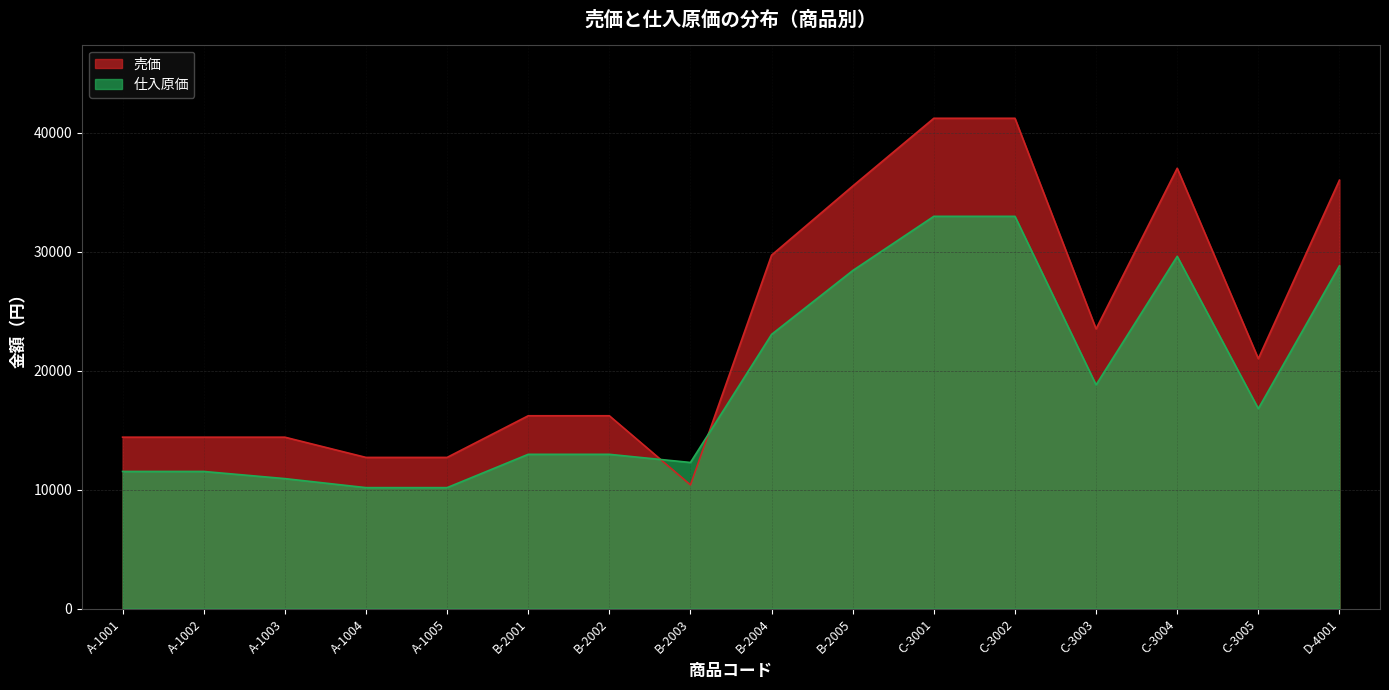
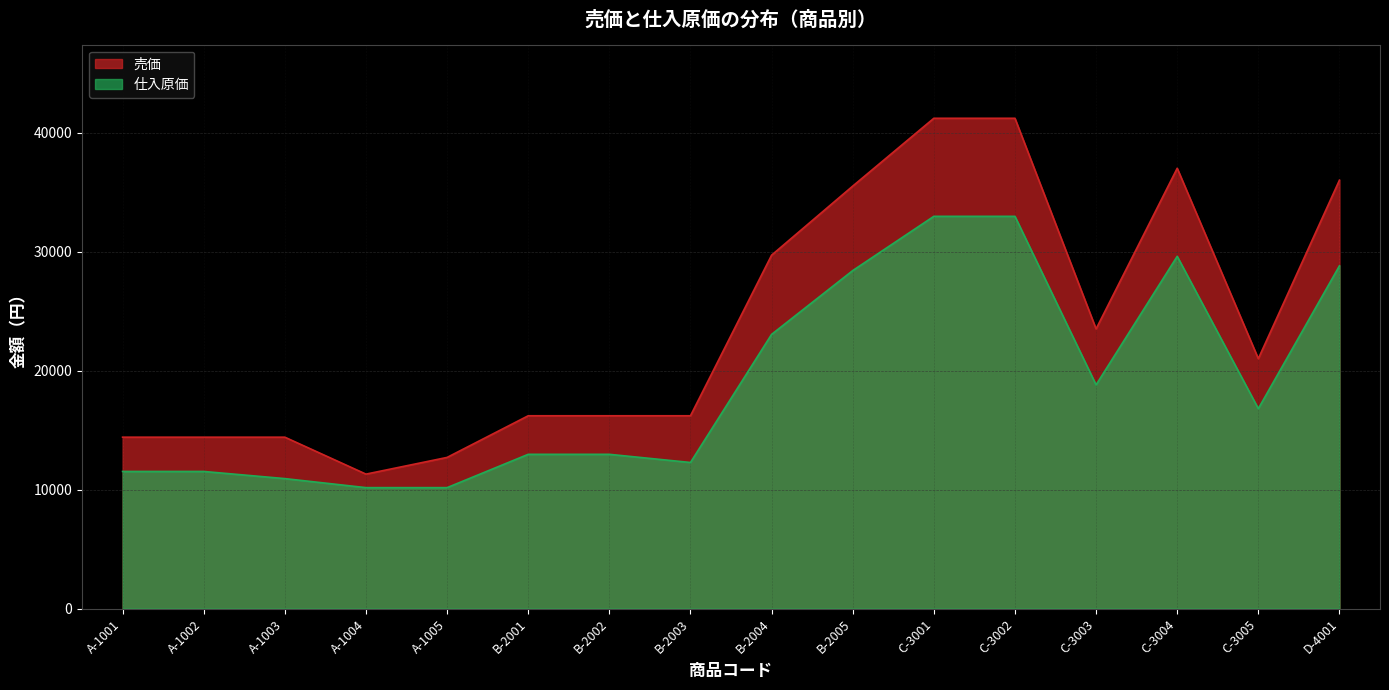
  {
    "売価": {
      "A-1001": 14400,
      "A-1002": 14400,
      "A-1003": 14400,
-     "A-1004": 12700,
+     "A-1004": 11300,
      "A-1005": 12700,
      "B-2001": 16200,
      "B-2002": 16200,
-     "B-2003": 10400,
+     "B-2003": 16200,
      "B-2004": 29700,
      "B-2005": 35500,
      "C-3001": 41200,
      "C-3002": 41200,
      "C-3003": 23500,
      "C-3004": 37000,
      "C-3005": 21000,
      "D-4001": 36000
    },
    "仕入原価": {
      "A-1001": 11500,
      "A-1002": 11500,
      "A-1003": 10900,
      "A-1004": 10200,
      "A-1005": 10200,
      "B-2001": 13000,
      "B-2002": 13000,
      "B-2003": 12300,
      "B-2004": 23000,
      "B-2005": 28400,
      "C-3001": 33000,
      "C-3002": 33000,
      "C-3003": 18800,
      "C-3004": 29600,
      "C-3005": 16800,
      "D-4001": 28800
    }
  }
